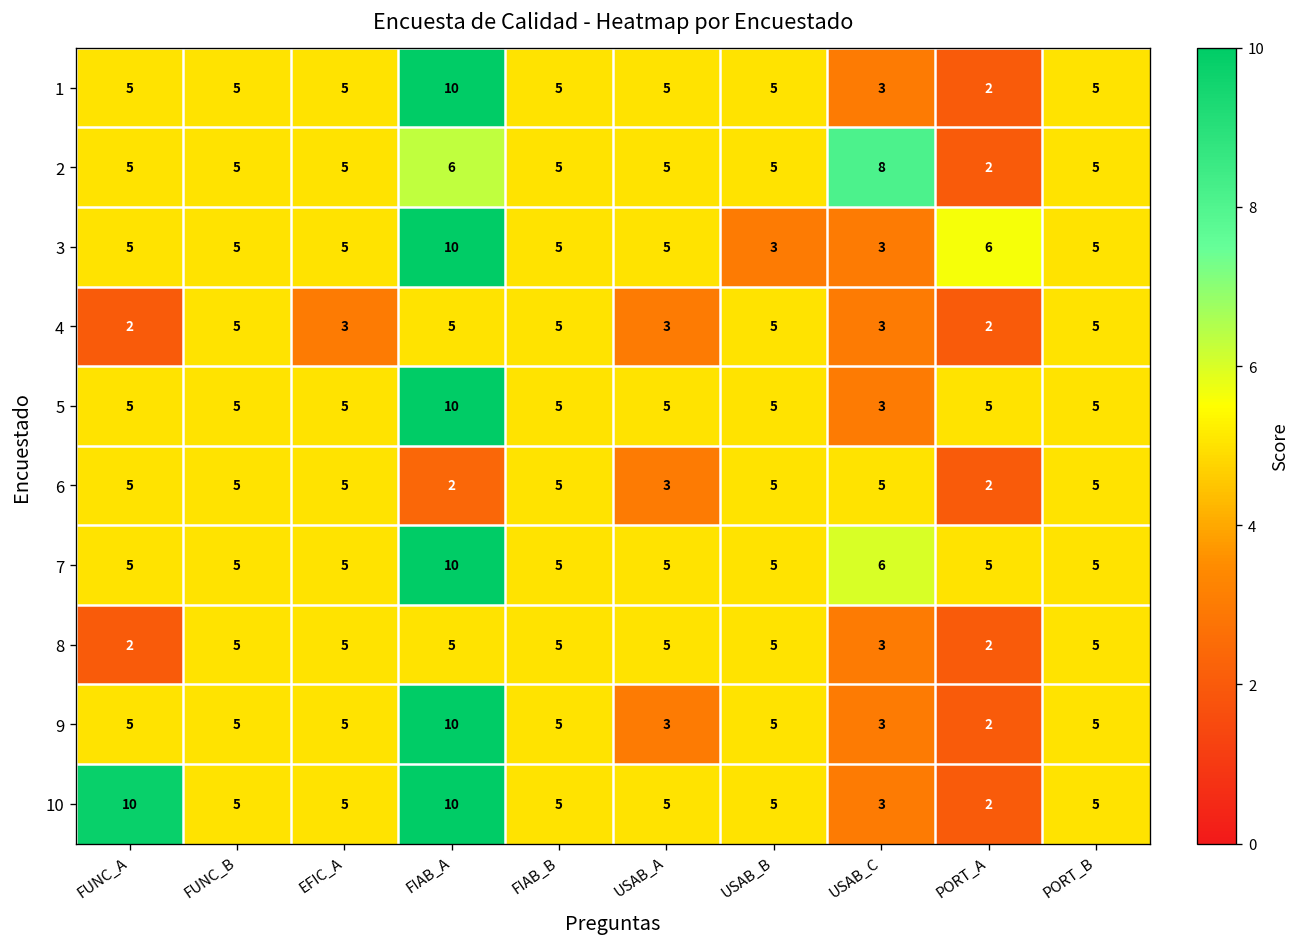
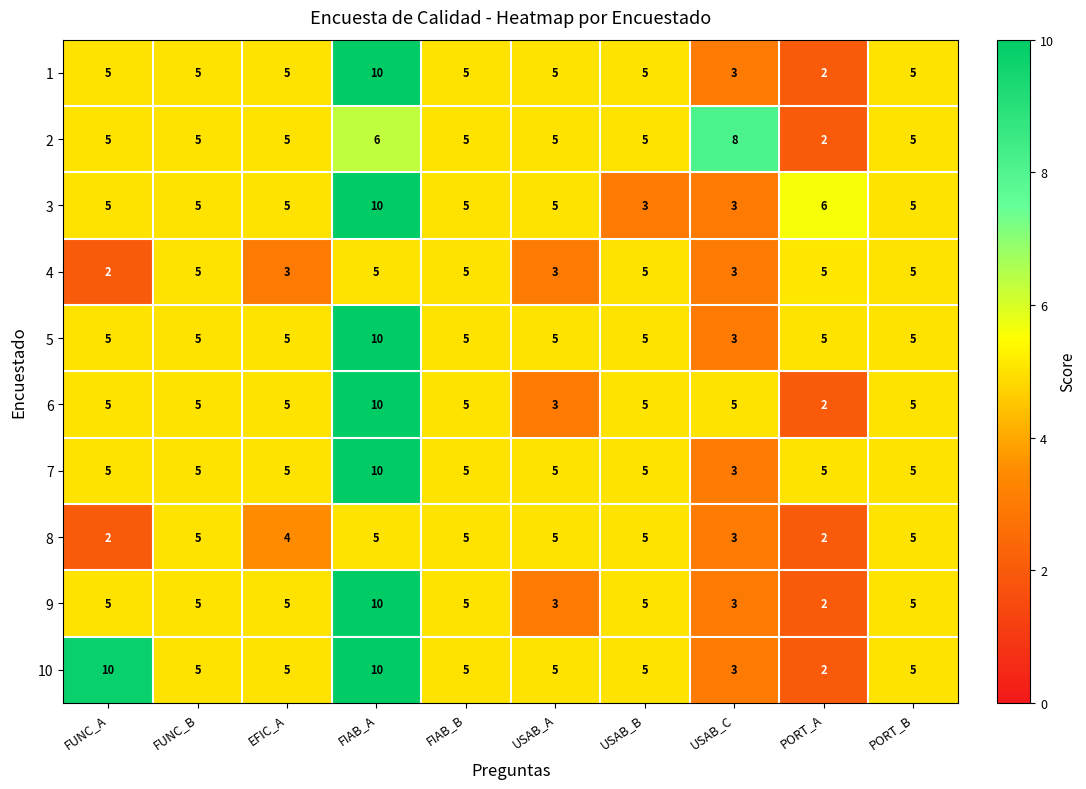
  {
    "1": {
      "FUNC_A": 5,
      "FUNC_B": 5,
      "EFIC_A": 5,
      "FIAB_A": 10,
      "FIAB_B": 5,
      "USAB_A": 5,
      "USAB_B": 5,
      "USAB_C": 3,
      "PORT_A": 2,
      "PORT_B": 5
    },
    "2": {
      "FUNC_A": 5,
      "FUNC_B": 5,
      "EFIC_A": 5,
      "FIAB_A": 6,
      "FIAB_B": 5,
      "USAB_A": 5,
      "USAB_B": 5,
      "USAB_C": 8,
      "PORT_A": 2,
      "PORT_B": 5
    },
    "3": {
      "FUNC_A": 5,
      "FUNC_B": 5,
      "EFIC_A": 5,
      "FIAB_A": 10,
      "FIAB_B": 5,
      "USAB_A": 5,
      "USAB_B": 3,
      "USAB_C": 3,
      "PORT_A": 6,
      "PORT_B": 5
    },
    "4": {
      "FUNC_A": 2,
      "FUNC_B": 5,
      "EFIC_A": 3,
      "FIAB_A": 5,
      "FIAB_B": 5,
      "USAB_A": 3,
      "USAB_B": 5,
      "USAB_C": 3,
-     "PORT_A": 2,
+     "PORT_A": 5,
      "PORT_B": 5
    },
    "5": {
      "FUNC_A": 5,
      "FUNC_B": 5,
      "EFIC_A": 5,
      "FIAB_A": 10,
      "FIAB_B": 5,
      "USAB_A": 5,
      "USAB_B": 5,
      "USAB_C": 3,
      "PORT_A": 5,
      "PORT_B": 5
    },
    "6": {
      "FUNC_A": 5,
      "FUNC_B": 5,
      "EFIC_A": 5,
-     "FIAB_A": 2,
+     "FIAB_A": 10,
      "FIAB_B": 5,
      "USAB_A": 3,
      "USAB_B": 5,
      "USAB_C": 5,
      "PORT_A": 2,
      "PORT_B": 5
    },
    "7": {
      "FUNC_A": 5,
      "FUNC_B": 5,
      "EFIC_A": 5,
      "FIAB_A": 10,
      "FIAB_B": 5,
      "USAB_A": 5,
      "USAB_B": 5,
-     "USAB_C": 6,
+     "USAB_C": 3,
      "PORT_A": 5,
      "PORT_B": 5
    },
    "8": {
      "FUNC_A": 2,
      "FUNC_B": 5,
-     "EFIC_A": 5,
+     "EFIC_A": 4,
      "FIAB_A": 5,
      "FIAB_B": 5,
      "USAB_A": 5,
      "USAB_B": 5,
      "USAB_C": 3,
      "PORT_A": 2,
      "PORT_B": 5
    },
    "9": {
      "FUNC_A": 5,
      "FUNC_B": 5,
      "EFIC_A": 5,
      "FIAB_A": 10,
      "FIAB_B": 5,
      "USAB_A": 3,
      "USAB_B": 5,
      "USAB_C": 3,
      "PORT_A": 2,
      "PORT_B": 5
    },
    "10": {
      "FUNC_A": 10,
      "FUNC_B": 5,
      "EFIC_A": 5,
      "FIAB_A": 10,
      "FIAB_B": 5,
      "USAB_A": 5,
      "USAB_B": 5,
      "USAB_C": 3,
      "PORT_A": 2,
      "PORT_B": 5
    }
  }
